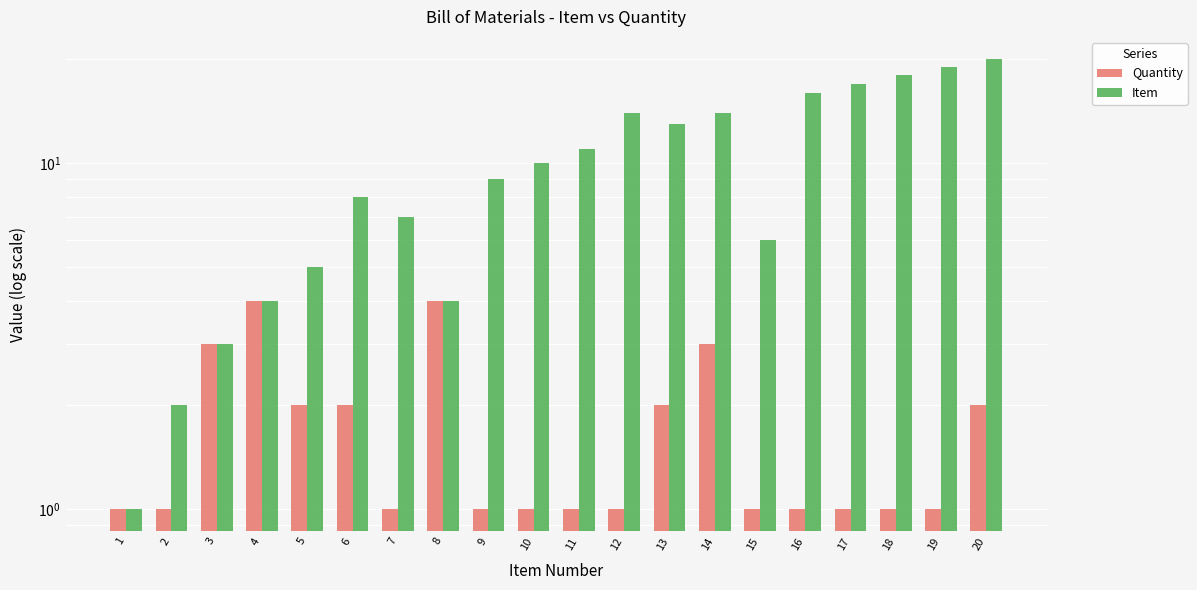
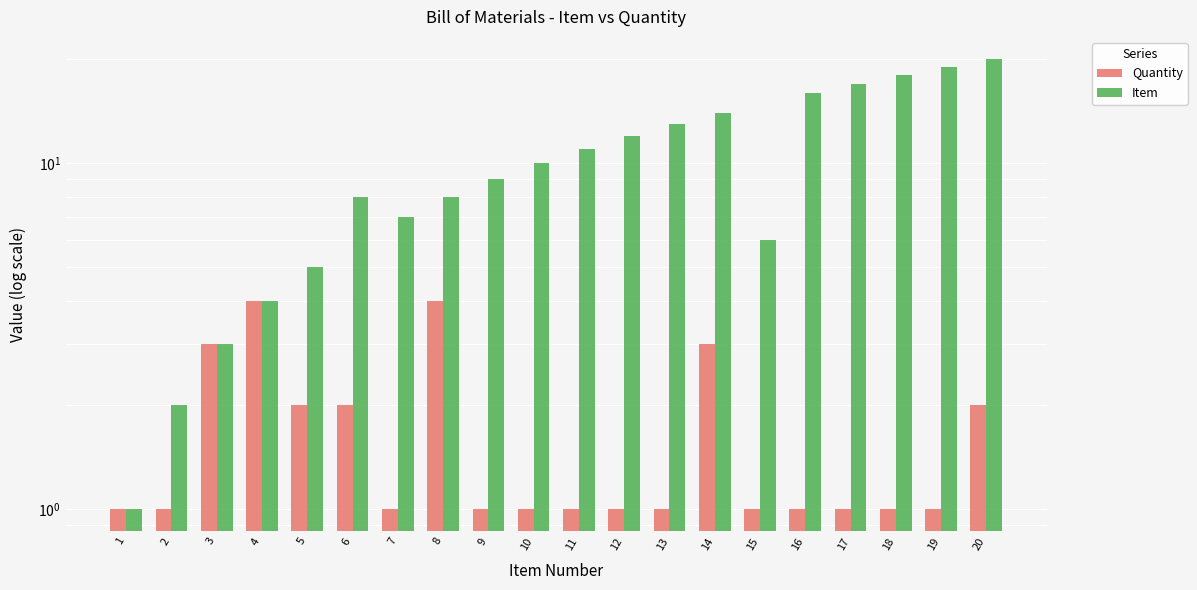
  {
    "Quantity": {
      "1": 1,
      "2": 1,
      "3": 3,
      "4": 4,
      "5": 2,
      "6": 2,
      "7": 1,
      "8": 4,
      "9": 1,
      "10": 1,
      "11": 1,
      "12": 1,
-     "13": 2,
+     "13": 1,
      "14": 3,
      "15": 1,
      "16": 1,
      "17": 1,
      "18": 1,
      "19": 1,
      "20": 2
    },
    "Item": {
      "1": 1,
      "2": 2,
      "3": 3,
      "4": 4,
      "5": 5,
      "6": 8,
      "7": 7,
-     "8": 4,
+     "8": 8,
      "9": 9,
      "10": 10,
      "11": 11,
-     "12": 14,
+     "12": 12,
      "13": 13,
      "14": 14,
      "15": 6,
      "16": 16,
      "17": 17,
      "18": 18,
      "19": 19,
      "20": 20
    }
  }
